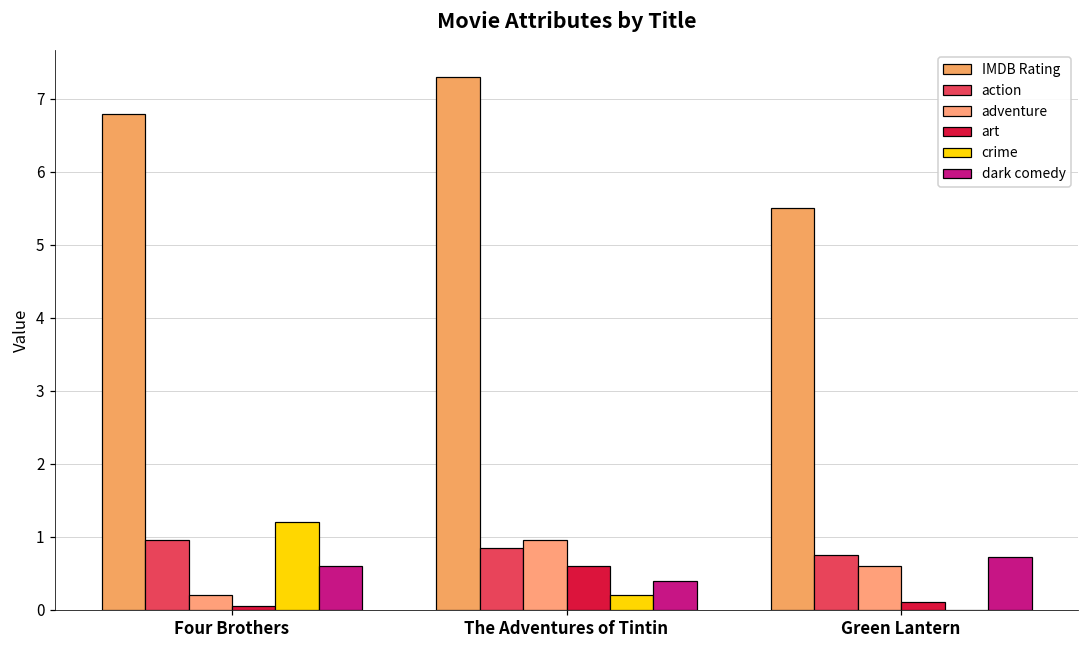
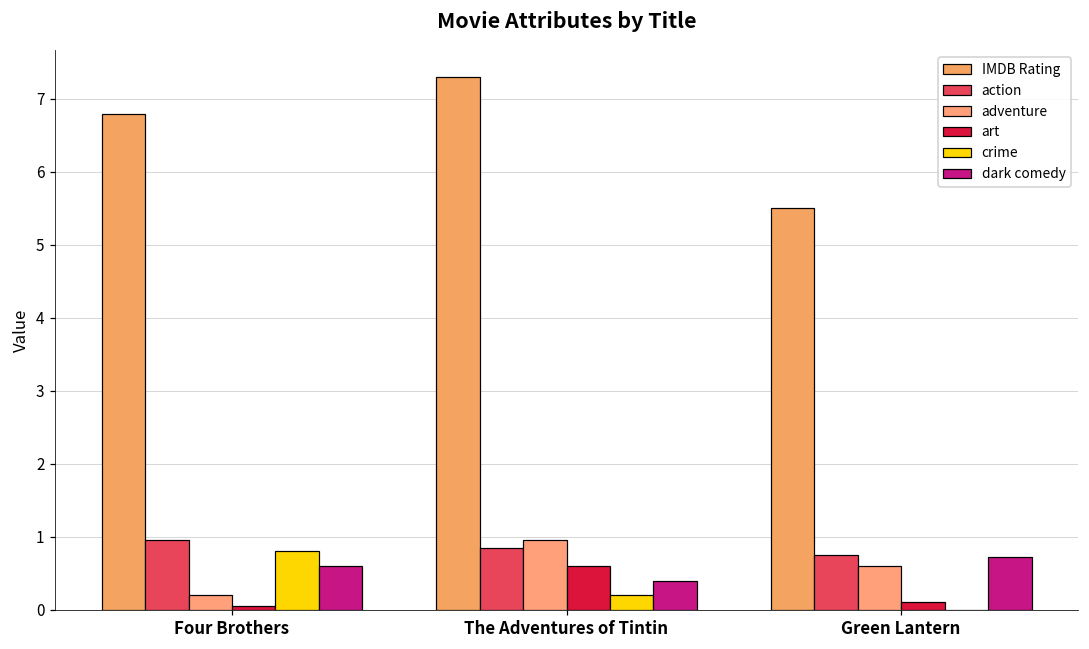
  {
    "crime": {
-     "Four Brothers": 1.2,
+     "Four Brothers": 0.8,
      "The Adventures of Tintin": 0.2,
      "Green Lantern": 0.0
    },
    "dark comedy": {
      "Four Brothers": 0.6,
      "The Adventures of Tintin": 0.4,
      "Green Lantern": 0.7
    }
  }
